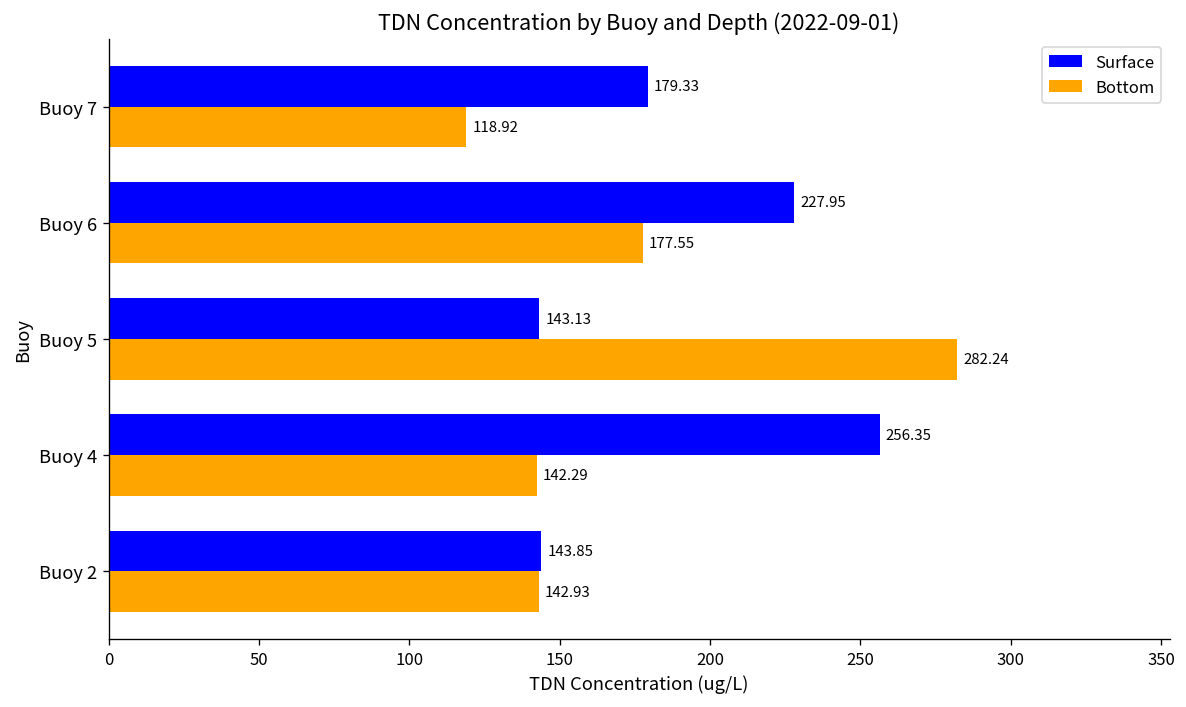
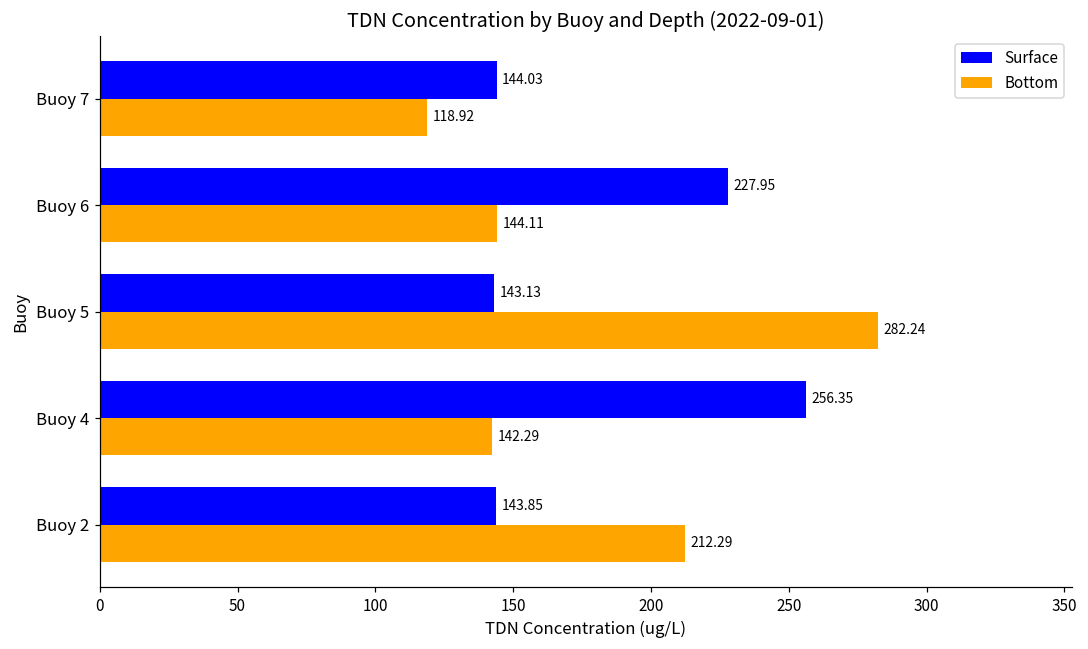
  {
    "Surface": {
-     "Buoy 7": 179.33,
+     "Buoy 7": 144.03,
      "Buoy 6": 227.95,
      "Buoy 5": 143.13,
      "Buoy 4": 256.35,
      "Buoy 2": 143.85
    },
    "Bottom": {
      "Buoy 7": 118.92,
-     "Buoy 6": 177.55,
+     "Buoy 6": 144.11,
      "Buoy 5": 282.24,
      "Buoy 4": 142.29,
-     "Buoy 2": 142.93
+     "Buoy 2": 212.29
    }
  }
